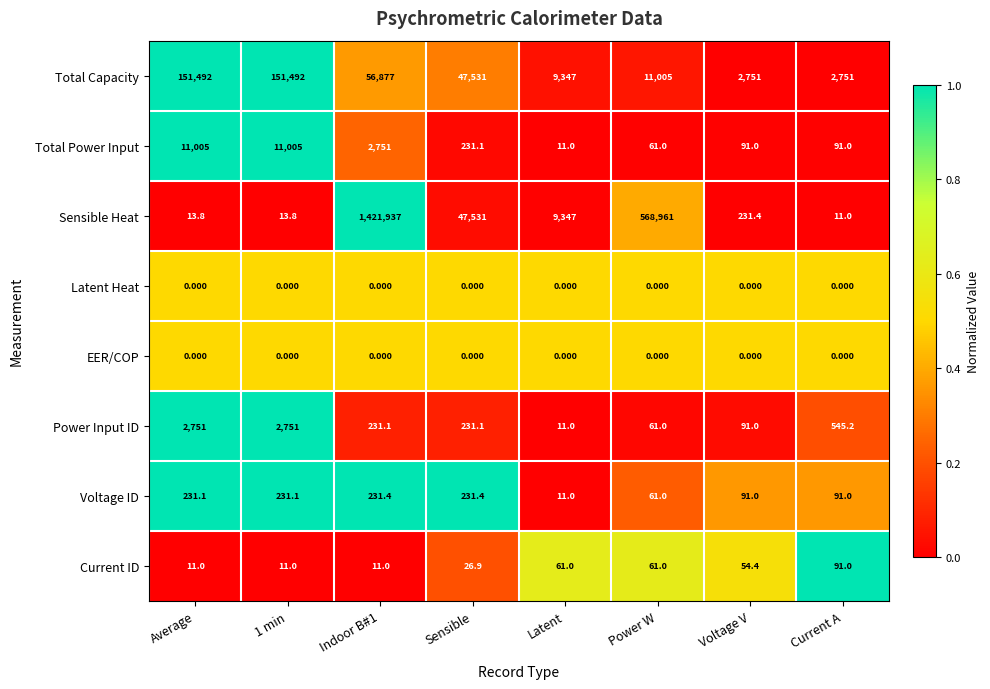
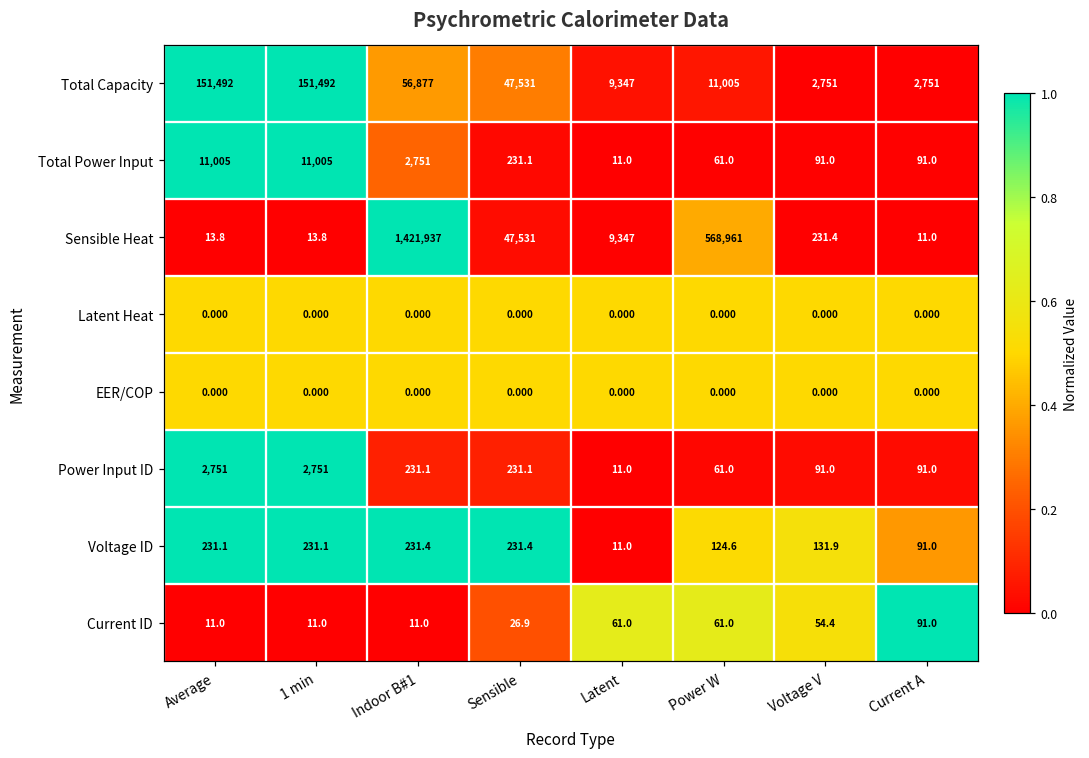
  {
    "Total Capacity": {
      "Average": "151,492",
      "1 min": "151,492",
      "Indoor B#1": "56,877",
      "Sensible": "47,531",
      "Latent": "9,347",
      "Power W": "11,005",
      "Voltage V": "2,751",
      "Current A": "2,751"
    },
    "Total Power Input": {
      "Average": "11,005",
      "1 min": "11,005",
      "Indoor B#1": "2,751",
      "Sensible": "231.1",
      "Latent": "11.0",
      "Power W": "61.0",
      "Voltage V": "91.0",
      "Current A": "91.0"
    },
    "Sensible Heat": {
      "Average": "13.8",
      "1 min": "13.8",
      "Indoor B#1": "1,421,937",
      "Sensible": "47,531",
      "Latent": "9,347",
      "Power W": "568,961",
      "Voltage V": "231.4",
      "Current A": "11.0"
    },
    "Latent Heat": {
      "Average": "0.000",
      "1 min": "0.000",
      "Indoor B#1": "0.000",
      "Sensible": "0.000",
      "Latent": "0.000",
      "Power W": "0.000",
      "Voltage V": "0.000",
      "Current A": "0.000"
    },
    "EER/COP": {
      "Average": "0.000",
      "1 min": "0.000",
      "Indoor B#1": "0.000",
      "Sensible": "0.000",
      "Latent": "0.000",
      "Power W": "0.000",
      "Voltage V": "0.000",
      "Current A": "0.000"
    },
    "Power Input ID": {
      "Average": "2,751",
      "1 min": "2,751",
      "Indoor B#1": "231.1",
      "Sensible": "231.1",
      "Latent": "11.0",
      "Power W": "61.0",
      "Voltage V": "91.0",
-     "Current A": "545.2"
+     "Current A": "91.0"
    },
    "Voltage ID": {
      "Average": "231.1",
      "1 min": "231.1",
      "Indoor B#1": "231.4",
      "Sensible": "231.4",
      "Latent": "11.0",
-     "Power W": "61.0",
-     "Voltage V": "91.0",
+     "Power W": "124.6",
+     "Voltage V": "131.9",
      "Current A": "91.0"
    },
    "Current ID": {
      "Average": "11.0",
      "1 min": "11.0",
      "Indoor B#1": "11.0",
      "Sensible": "26.9",
      "Latent": "61.0",
      "Power W": "61.0",
      "Voltage V": "54.4",
      "Current A": "91.0"
    }
  }
